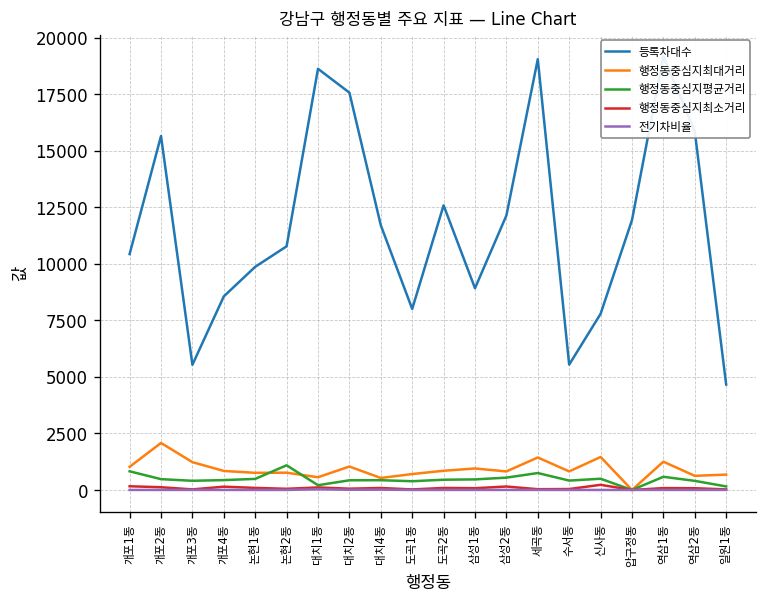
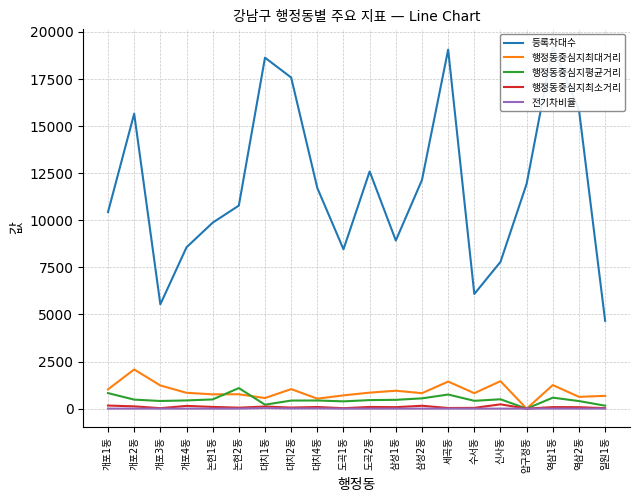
  {
    "등록차대수": {
      "개포1동": 10400,
      "개포2동": 15700,
      "개포3동": 5500,
      "개포4동": 8600,
      "논현1동": 9900,
      "논현2동": 10800,
      "대치1동": 18600,
      "대치2동": 17600,
      "대치4동": 11700,
-     "도곡1동": 8000,
+     "도곡1동": 8500,
      "도곡2동": 12600,
      "삼성1동": 8900,
      "삼성2동": 12100,
      "세곡동": 19100,
-     "수서동": 5500,
+     "수서동": 6100,
      "신사동": 7800,
      "압구정동": 11900,
      "일원1동": 4700
    },
    "행정동중심지최대거리": {
      "개포1동": 1000,
      "개포2동": 2100,
      "개포3동": 1200,
      "개포4동": 800,
      "논현1동": 800,
      "논현2동": 800,
      "대치1동": 600,
      "대치2동": 1000,
      "도곡1동": 700,
      "도곡2동": 900,
      "삼성1동": 1000,
      "삼성2동": 800,
      "세곡동": 1400,
      "수서동": 800,
      "신사동": 1500,
      "역삼1동": 1300,
      "역삼2동": 600,
      "일원1동": 700
    },
    "행정동중심지평균거리": {
      "개포1동": 800,
      "개포2동": 500,
      "개포3동": 400,
      "개포4동": 400,
      "논현1동": 500,
      "논현2동": 1100,
      "대치2동": 400,
      "도곡1동": 400,
      "도곡2동": 500,
      "삼성1동": 500,
      "삼성2동": 500,
      "세곡동": 700,
      "수서동": 400,
      "신사동": 500,
      "역삼1동": 600,
      "역삼2동": 400
    },
    "행정동중심지최소거리": {
      "개포1동": 200,
      "개포4동": 100,
      "삼성2동": 200,
      "신사동": 200
    },
    "전기차비율": {
      "개포1동": 0,
      "개포4동": 0,
      "삼성2동": 0,
      "신사동": 0
    }
  }
